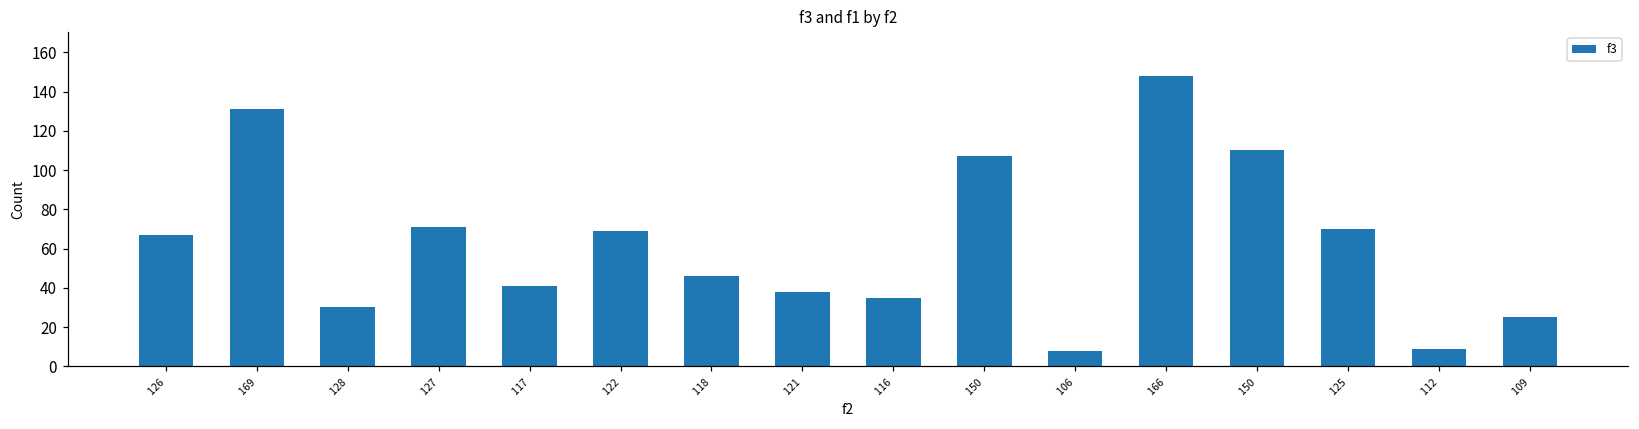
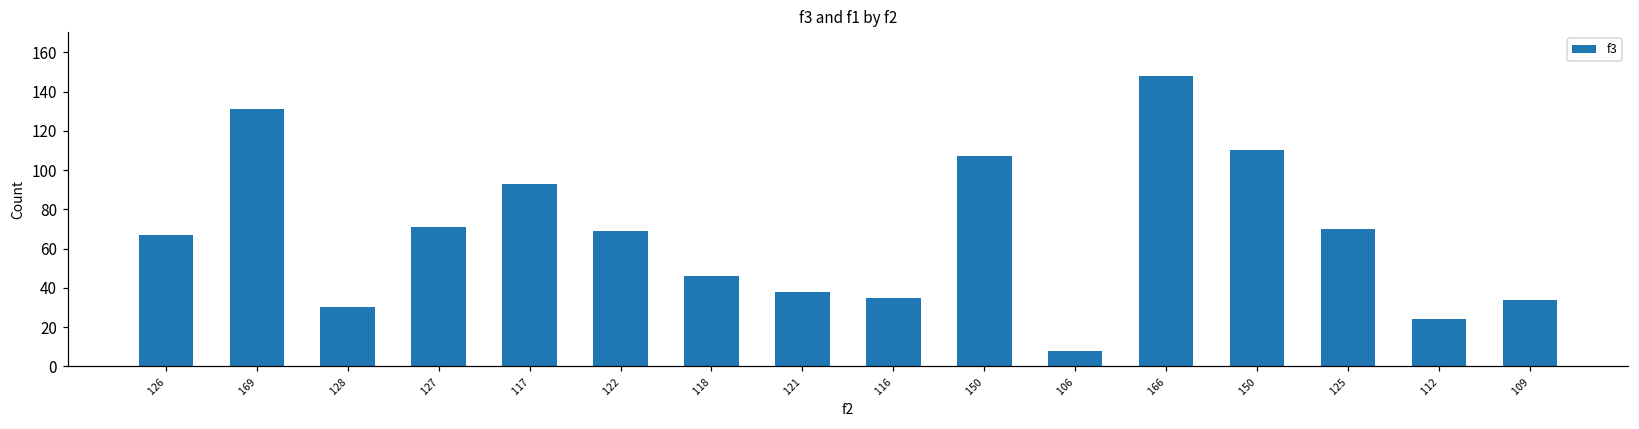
  {
    "126": 67,
    "169": 131,
    "128": 30,
    "127": 71,
-   "117": 41,
+   "117": 93,
    "122": 69,
    "118": 46,
    "121": 38,
    "116": 35,
    "106": 8,
    "166": 148,
    "125": 70,
-   "112": 9,
-   "109": 25
+   "112": 24,
+   "109": 34
  }
